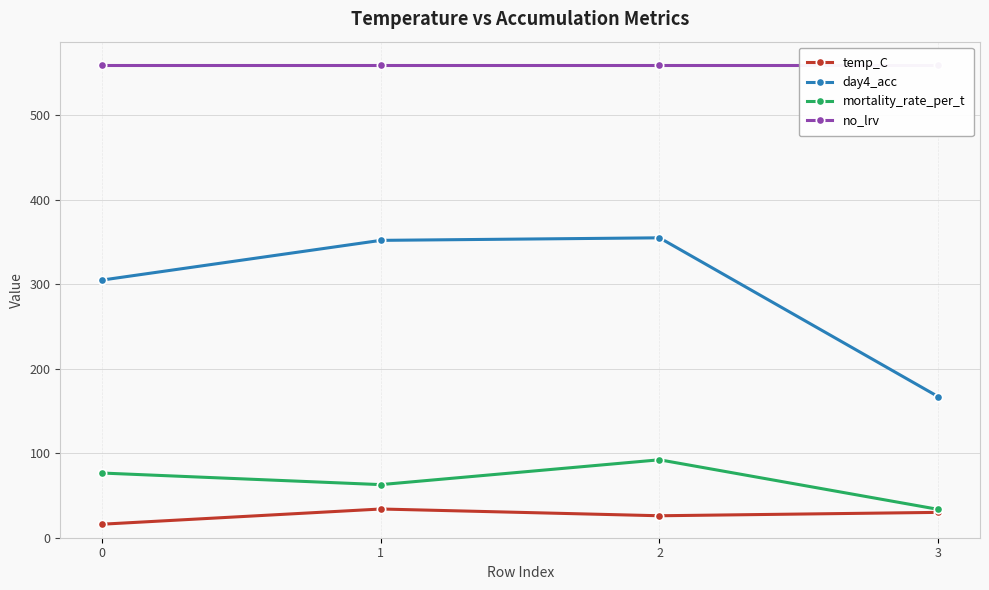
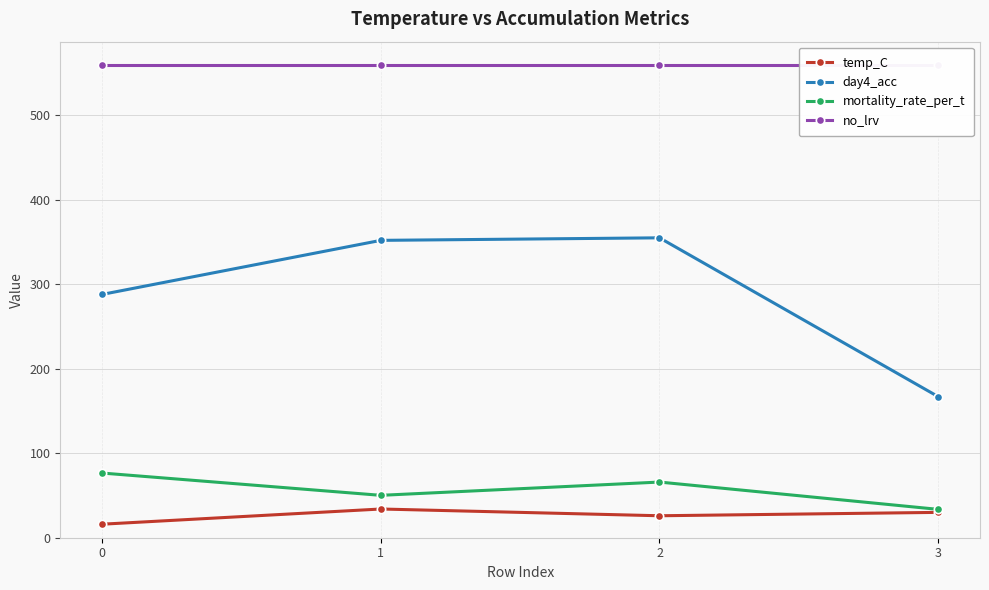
  {
    "temp_C": {
      "0": 20,
      "1": 30,
      "2": 30,
      "3": 30
    },
    "day4_acc": {
-     "0": 310,
+     "0": 290,
      "1": 350,
      "2": 360,
      "3": 170
    },
    "mortality_rate_per_t": {
      "0": 80,
-     "1": 60,
-     "2": 90,
+     "1": 50,
+     "2": 70,
      "3": 30
    },
    "no_lrv": {
      "0": 560,
      "1": 560,
      "2": 560
    }
  }
